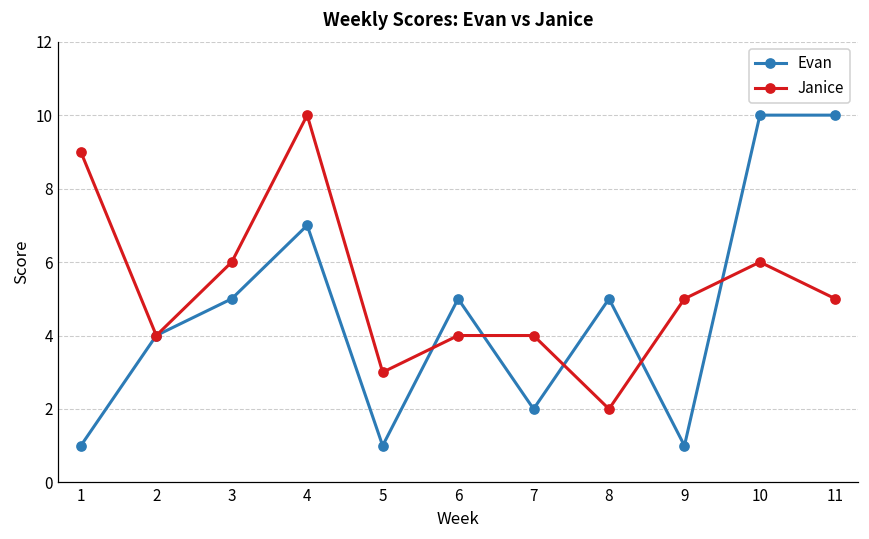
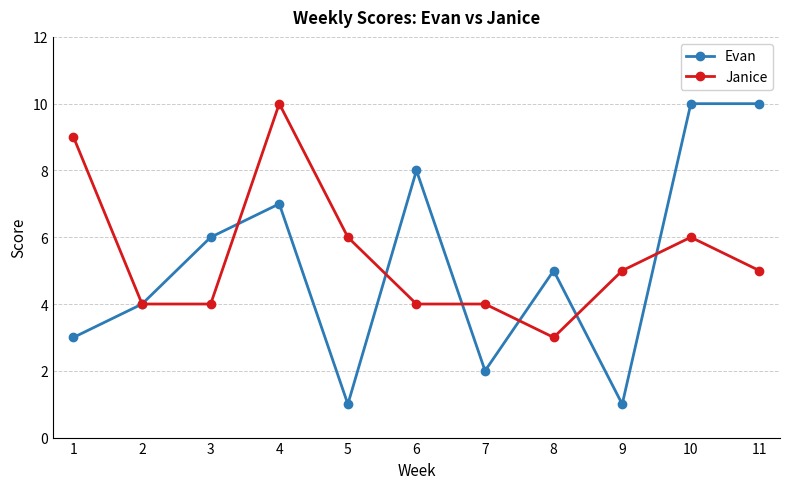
  {
    "Evan": {
-     "1": 1,
-     "3": 5,
+     "1": 3,
+     "3": 6,
      "4": 7,
      "5": 1,
-     "6": 5,
+     "6": 8,
      "7": 2,
      "8": 5,
      "9": 1,
      "10": 10,
      "11": 10
    },
    "Janice": {
      "1": 9,
-     "3": 6,
+     "3": 4,
      "4": 10,
-     "5": 3,
+     "5": 6,
      "6": 4,
      "7": 4,
-     "8": 2,
+     "8": 3,
      "9": 5,
      "10": 6,
      "11": 5
    }
  }
